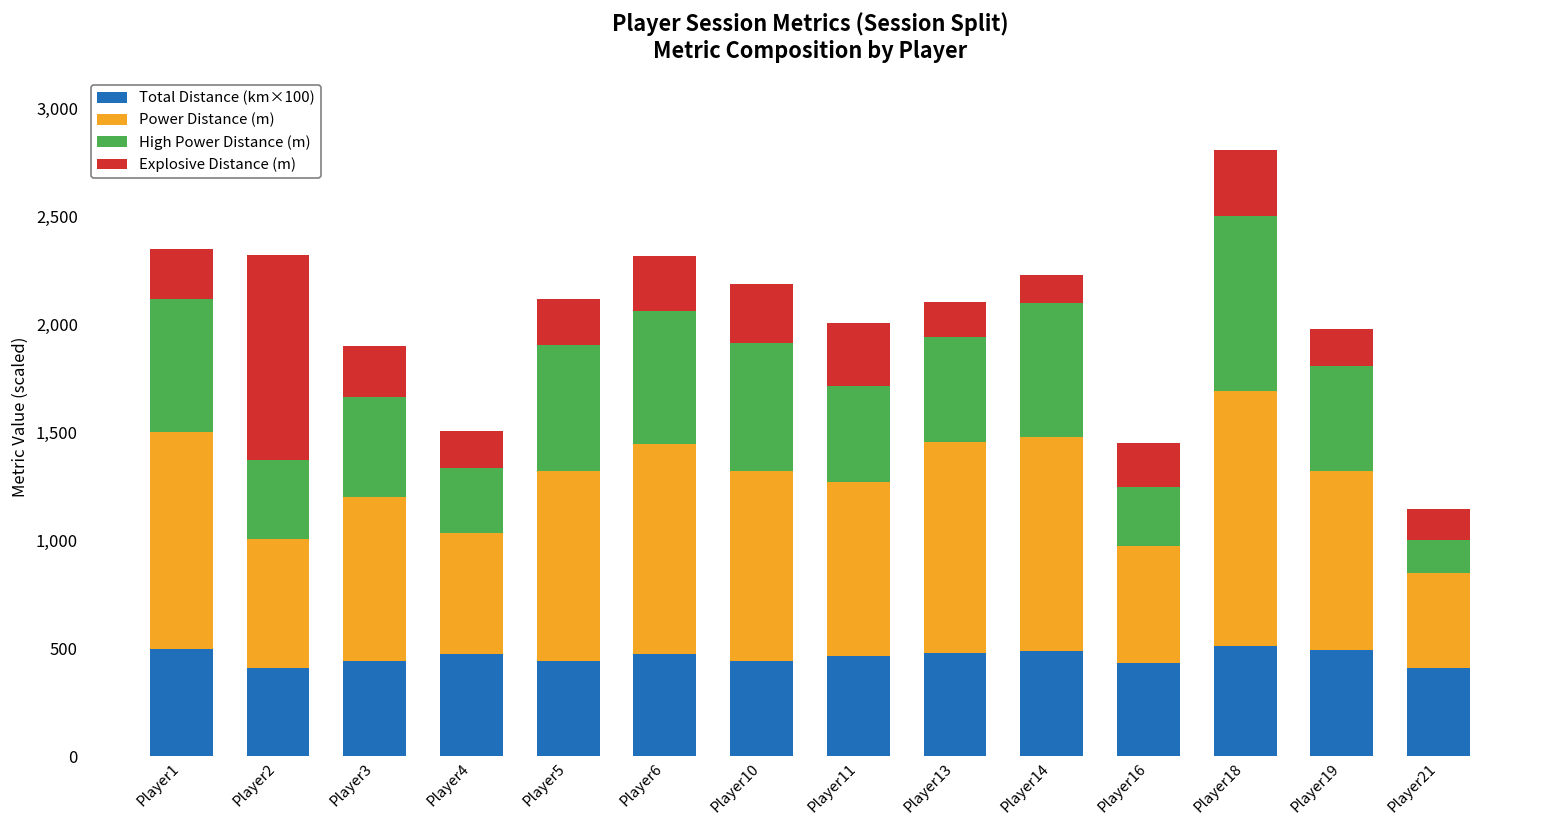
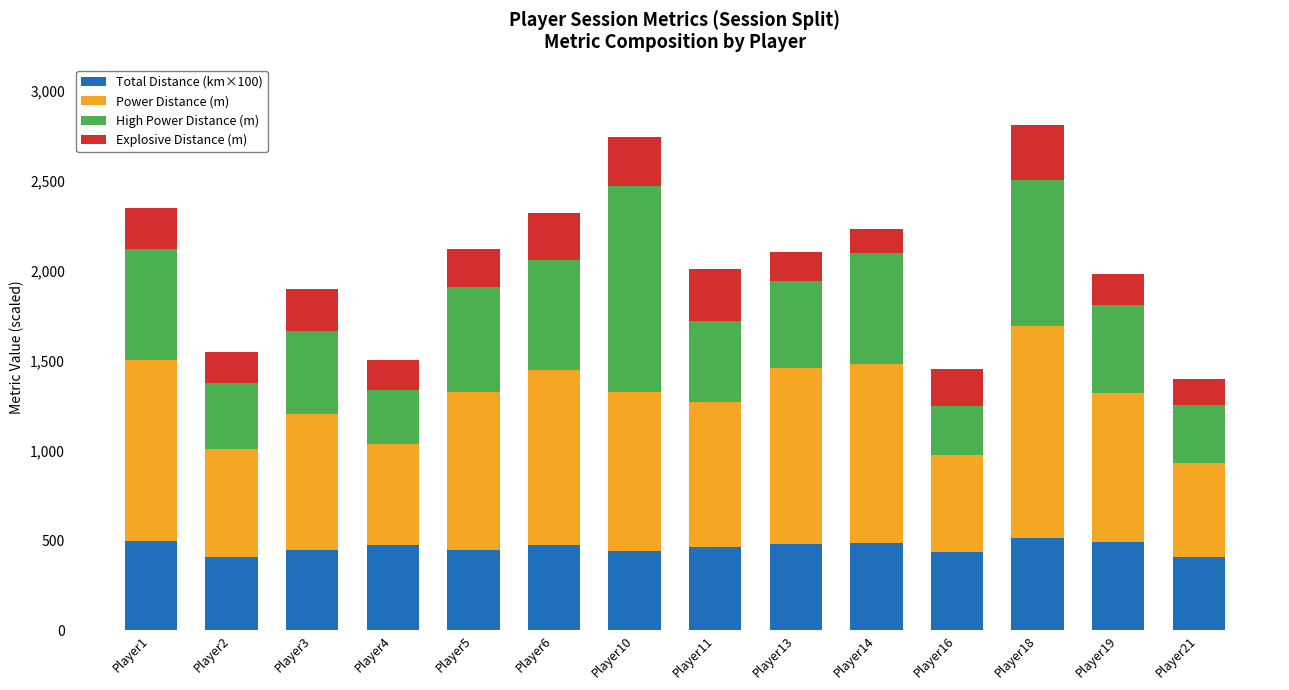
  {
    "Total Distance (km×100)": {
      "Player1": "500",
      "Player2": "410",
      "Player3": "440",
      "Player4": "470",
      "Player5": "440",
      "Player6": "470",
      "Player10": "440",
      "Player11": "460",
      "Player13": "480",
      "Player14": "490",
      "Player16": "430",
      "Player18": "510",
      "Player19": "490",
      "Player21": "410"
    },
    "Power Distance (m)": {
      "Player1": "1,010",
      "Player2": "600",
      "Player3": "760",
      "Player4": "560",
      "Player5": "880",
      "Player6": "970",
      "Player10": "880",
      "Player11": "810",
      "Player13": "980",
      "Player14": "990",
      "Player16": "540",
      "Player18": "1,180",
      "Player19": "830",
-     "Player21": "440"
+     "Player21": "520"
    },
    "High Power Distance (m)": {
      "Player1": "620",
      "Player2": "370",
      "Player3": "460",
      "Player4": "300",
      "Player5": "580",
      "Player6": "610",
-     "Player10": "590",
+     "Player10": "1,150",
      "Player11": "450",
      "Player13": "480",
      "Player14": "620",
      "Player16": "280",
      "Player18": "810",
      "Player19": "490",
-     "Player21": "150"
+     "Player21": "320"
    },
    "Explosive Distance (m)": {
      "Player1": "230",
-     "Player2": "950",
+     "Player2": "180",
      "Player3": "230",
      "Player4": "170",
      "Player5": "210",
      "Player6": "260",
      "Player10": "270",
      "Player11": "290",
      "Player13": "160",
      "Player14": "130",
      "Player16": "200",
      "Player18": "300",
      "Player19": "170",
      "Player21": "140"
    }
  }
